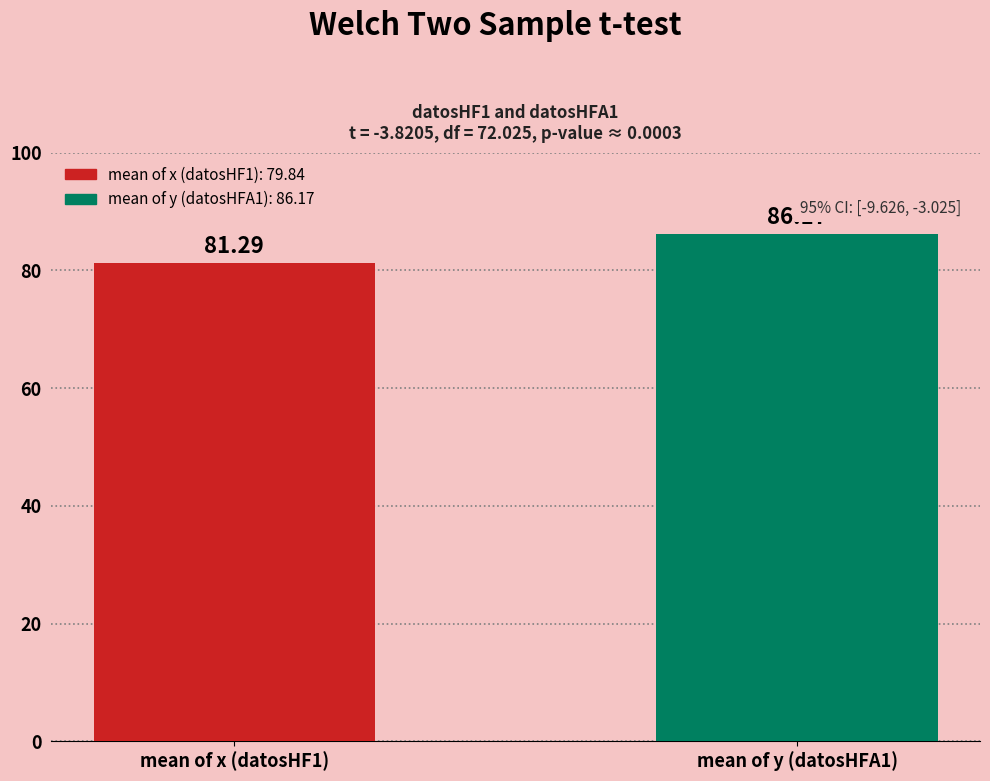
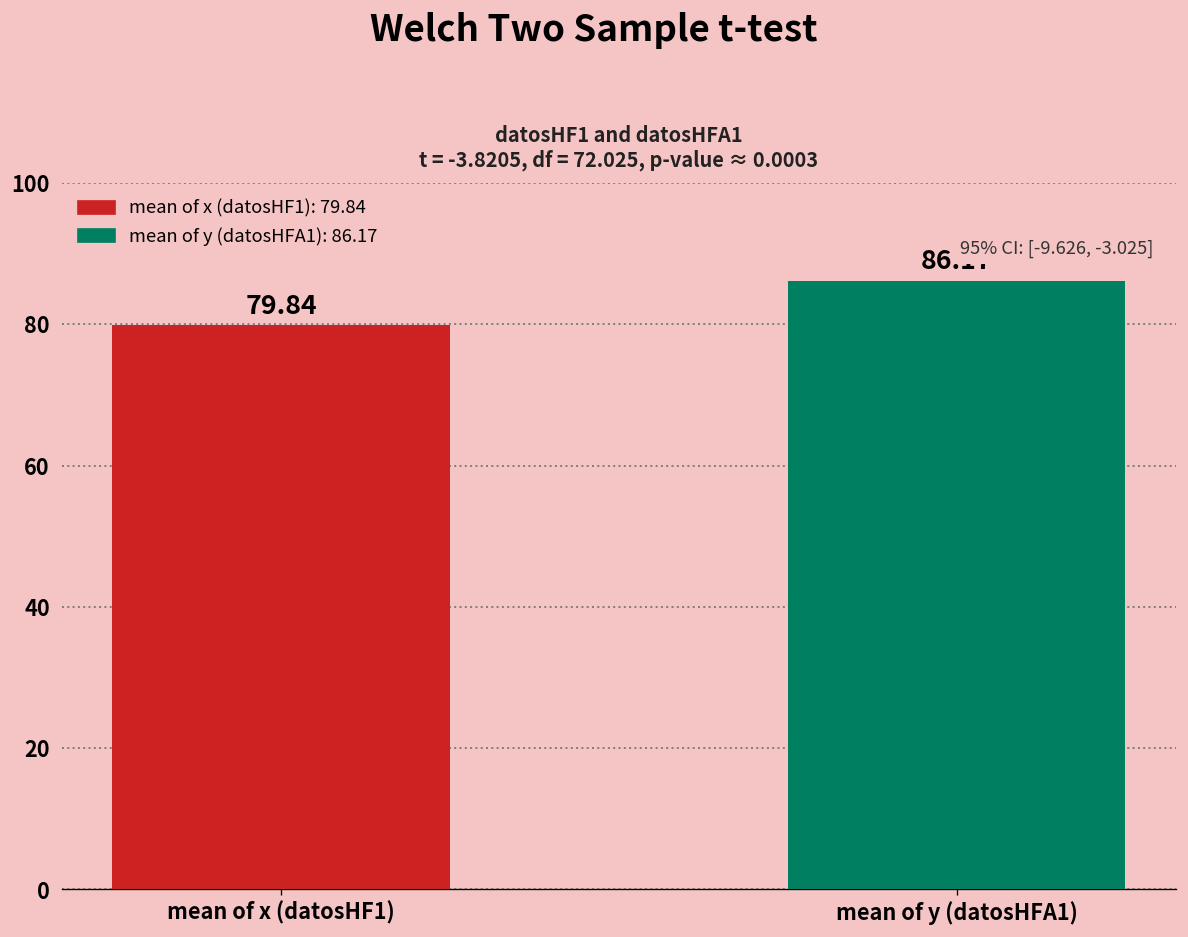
  {
-   "mean of x (datosHF1)": 81.29
+   "mean of x (datosHF1)": 79.84
  }
